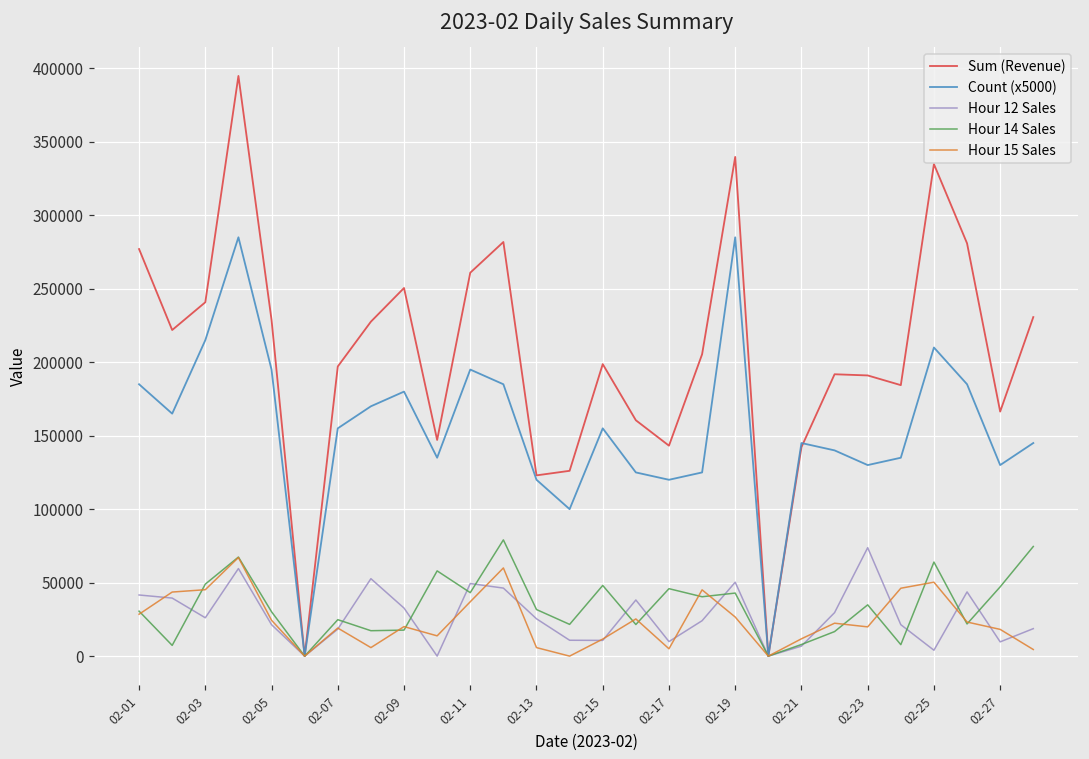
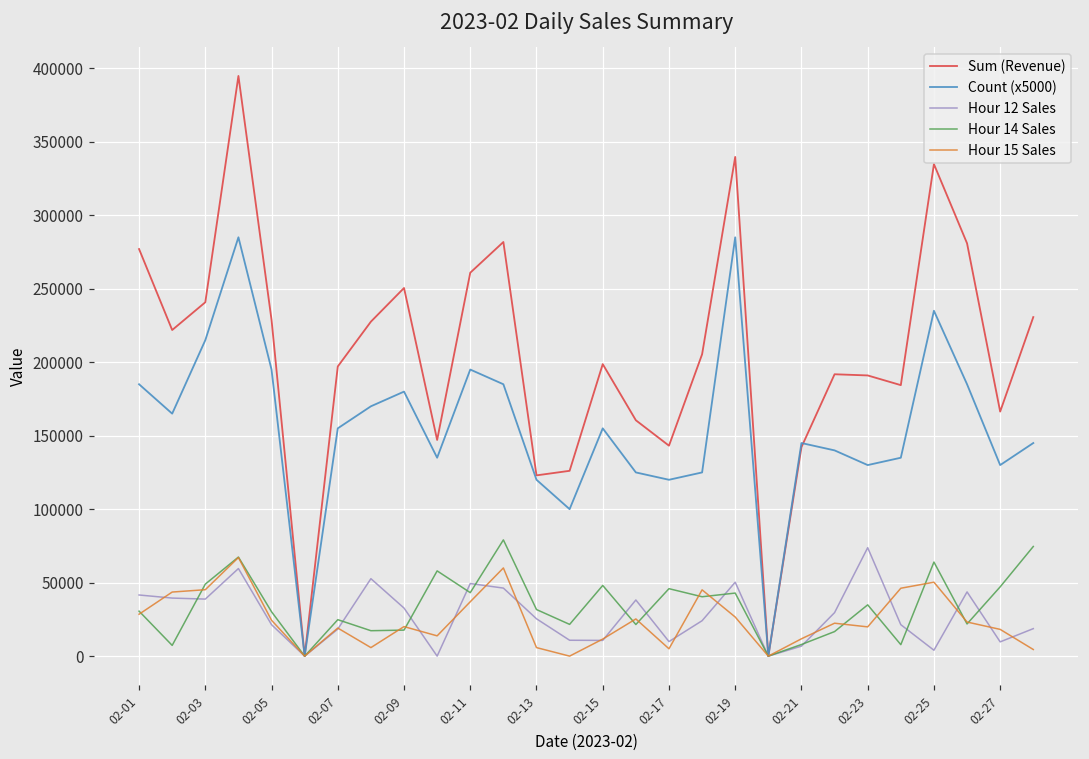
  {
    "Count (x5000)": {
      "02-01": 185000,
      "02-03": 215000,
      "02-05": 195000,
      "02-07": 155000,
      "02-09": 180000,
      "02-11": 195000,
      "02-13": 120000,
      "02-15": 155000,
      "02-17": 120000,
      "02-19": 285000,
      "02-21": 145000,
      "02-23": 130000,
-     "02-25": 210000,
+     "02-25": 235000,
      "02-27": 130000
    },
    "Hour 12 Sales": {
      "02-01": 42000,
-     "02-03": 26000,
+     "02-03": 39000,
      "02-05": 21000,
      "02-09": 33000,
      "02-11": 49000,
      "02-13": 25000,
      "02-17": 10000,
      "02-19": 50000,
      "02-23": 74000,
      "02-25": 4000,
      "02-27": 10000
    },
    "Hour 14 Sales": {
      "02-01": 31000,
      "02-03": 49000,
      "02-05": 30000,
      "02-07": 25000,
      "02-09": 18000,
      "02-11": 43000,
      "02-13": 32000,
      "02-15": 48000,
      "02-17": 46000,
      "02-19": 43000,
      "02-23": 35000,
      "02-25": 64000,
      "02-27": 47000
    }
  }
